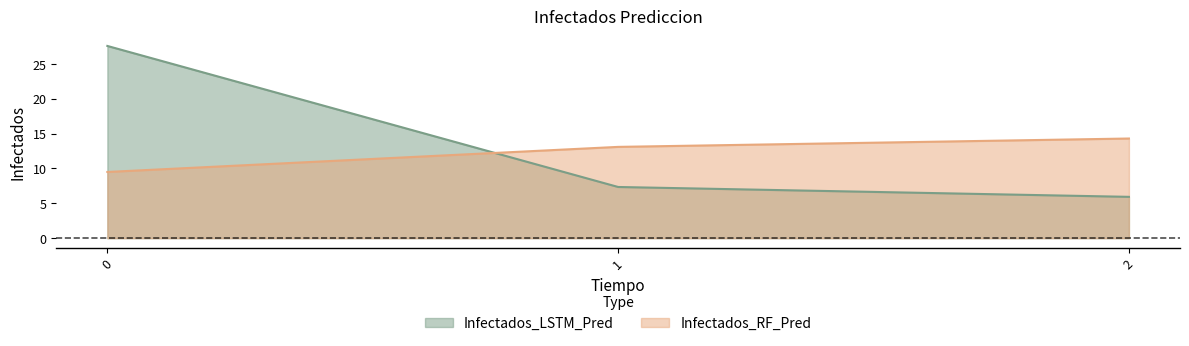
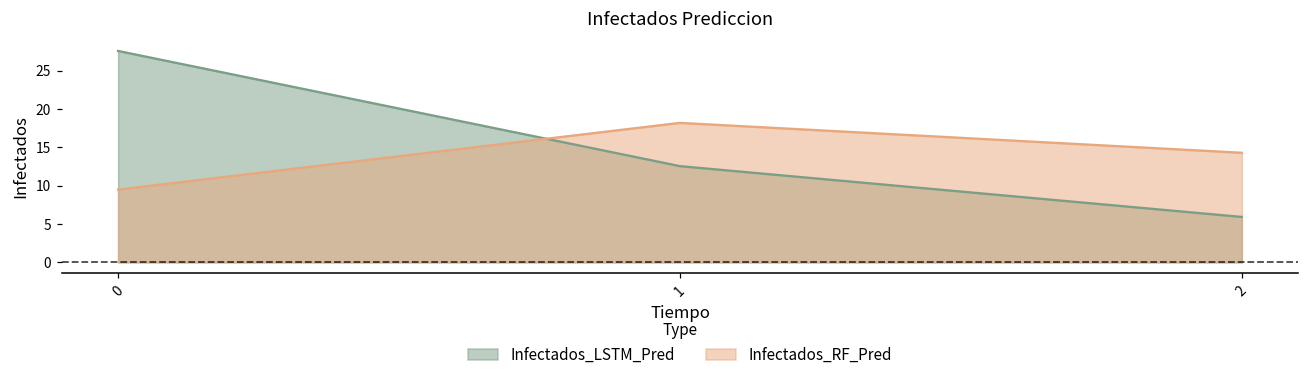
  {
    "Infectados_LSTM_Pred": {
      "0": 28,
-     "1": 7,
+     "1": 13,
      "2": 6
    },
    "Infectados_RF_Pred": {
      "0": 10,
-     "1": 13,
+     "1": 18,
      "2": 14
    }
  }
